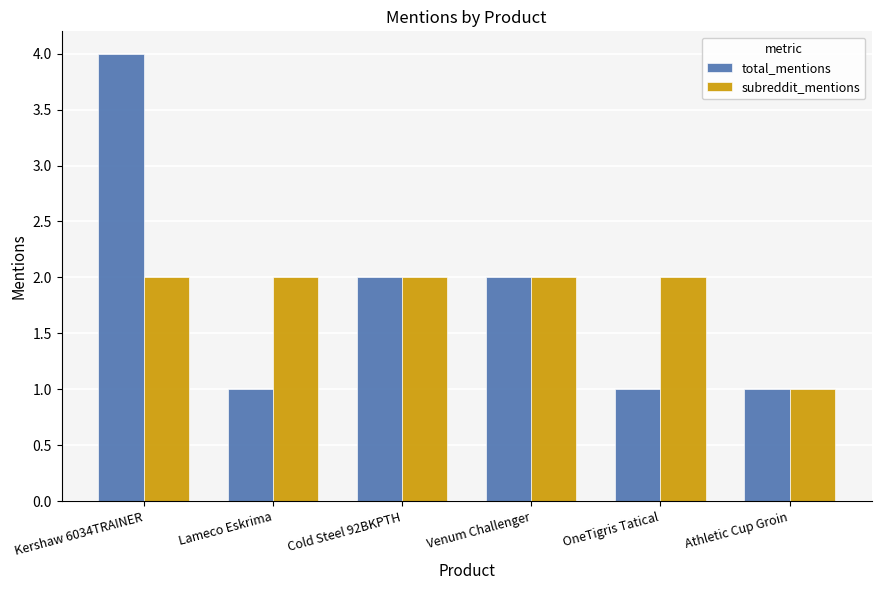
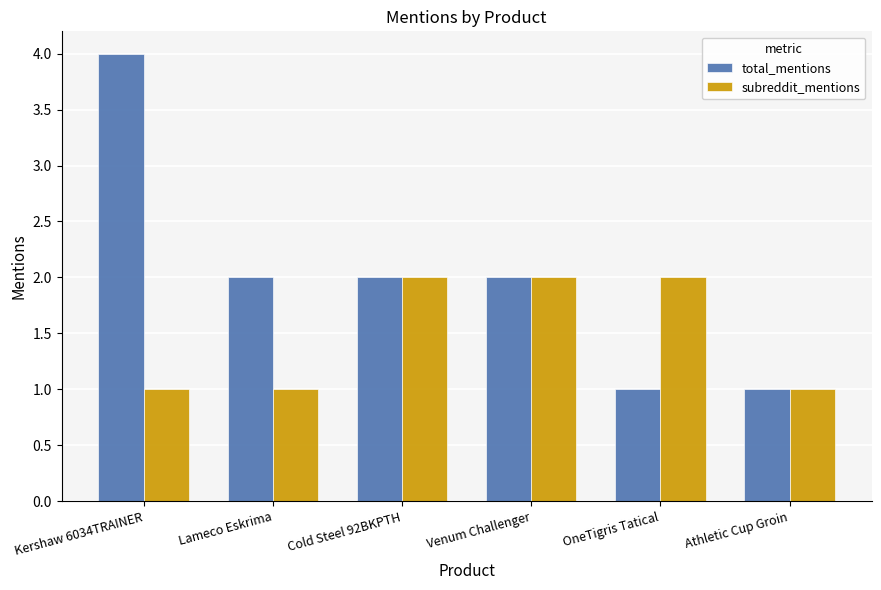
  {
    "total_mentions": {
      "Kershaw 6034TRAINER": 4,
-     "Lameco Eskrima": 1,
+     "Lameco Eskrima": 2,
      "Cold Steel 92BKPTH": 2,
      "Venum Challenger": 2,
      "OneTigris Tatical": 1,
      "Athletic Cup Groin": 1
    },
    "subreddit_mentions": {
-     "Kershaw 6034TRAINER": 2,
-     "Lameco Eskrima": 2,
+     "Kershaw 6034TRAINER": 1,
+     "Lameco Eskrima": 1,
      "Cold Steel 92BKPTH": 2,
      "Venum Challenger": 2,
      "OneTigris Tatical": 2,
      "Athletic Cup Groin": 1
    }
  }
